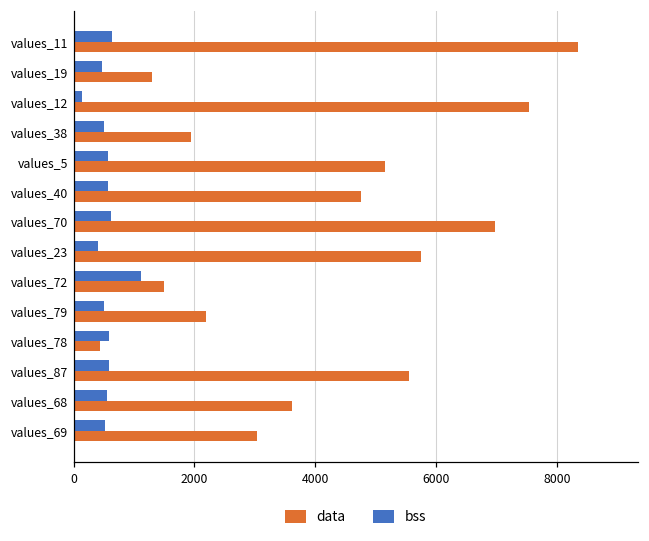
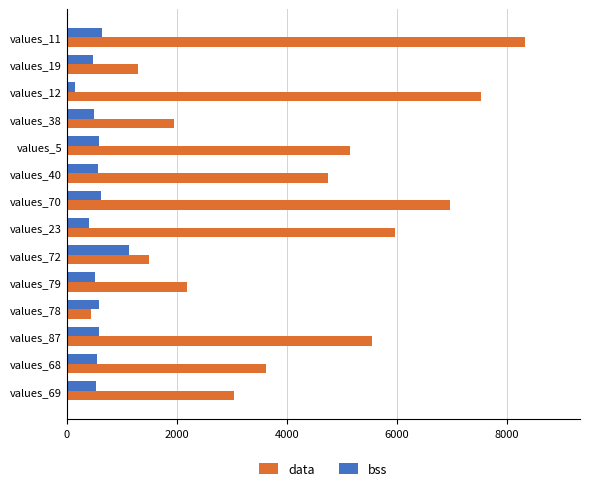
  {
    "data": {
      "values_11": 8300,
      "values_19": 1300,
      "values_12": 7500,
      "values_38": 1900,
      "values_5": 5100,
      "values_40": 4800,
      "values_70": 7000,
-     "values_23": 5700,
+     "values_23": 6000,
      "values_72": 1500,
      "values_79": 2200,
      "values_78": 400,
      "values_87": 5600,
      "values_68": 3600,
      "values_69": 3000
    },
    "bss": {
      "values_11": 600,
      "values_19": 500,
      "values_12": 100,
      "values_38": 500,
      "values_5": 600,
      "values_40": 600,
      "values_70": 600,
      "values_23": 400,
      "values_72": 1100,
      "values_79": 500,
      "values_78": 600,
      "values_87": 600,
      "values_68": 600,
      "values_69": 500
    }
  }
